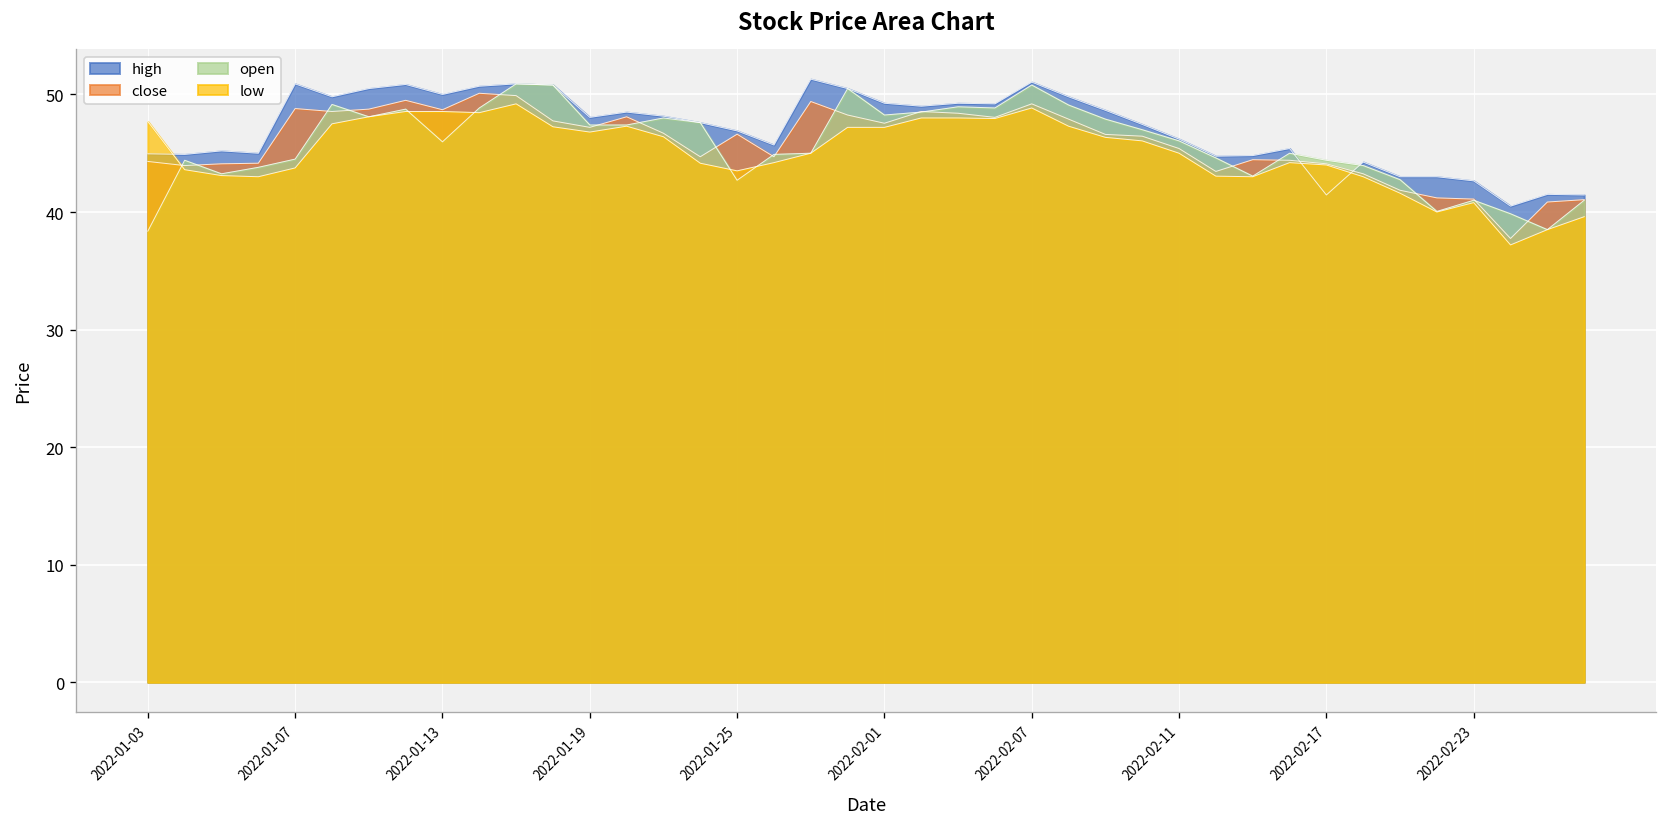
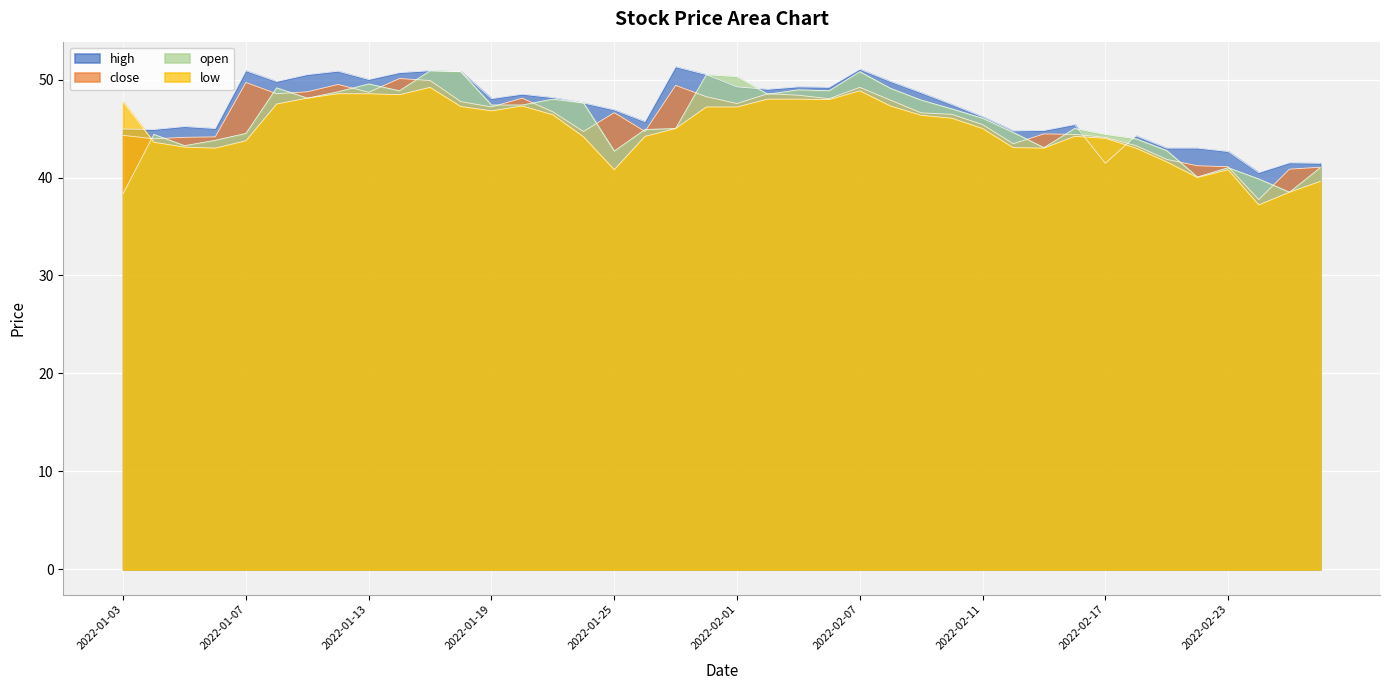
  {
    "high": {
      "2022-01-03": 45,
      "2022-01-07": 51,
      "2022-01-13": 50,
      "2022-01-19": 48,
      "2022-01-25": 47,
      "2022-02-01": 49,
      "2022-02-17": 41,
      "2022-02-23": 43
    },
    "close": {
      "2022-01-03": 44,
-     "2022-01-07": 49,
+     "2022-01-07": 50,
      "2022-01-25": 47,
      "2022-02-01": 48,
      "2022-02-07": 49,
      "2022-02-11": 45
    },
    "open": {
      "2022-01-03": 38,
      "2022-01-07": 45,
-     "2022-01-13": 46,
+     "2022-01-13": 50,
      "2022-01-25": 43,
-     "2022-02-01": 48,
+     "2022-02-01": 50,
      "2022-02-17": 44
    },
    "low": {
      "2022-01-03": 48,
      "2022-01-07": 44,
      "2022-01-19": 47,
-     "2022-01-25": 44,
+     "2022-01-25": 41,
      "2022-02-01": 47,
      "2022-02-07": 49,
      "2022-02-11": 45
    }
  }
